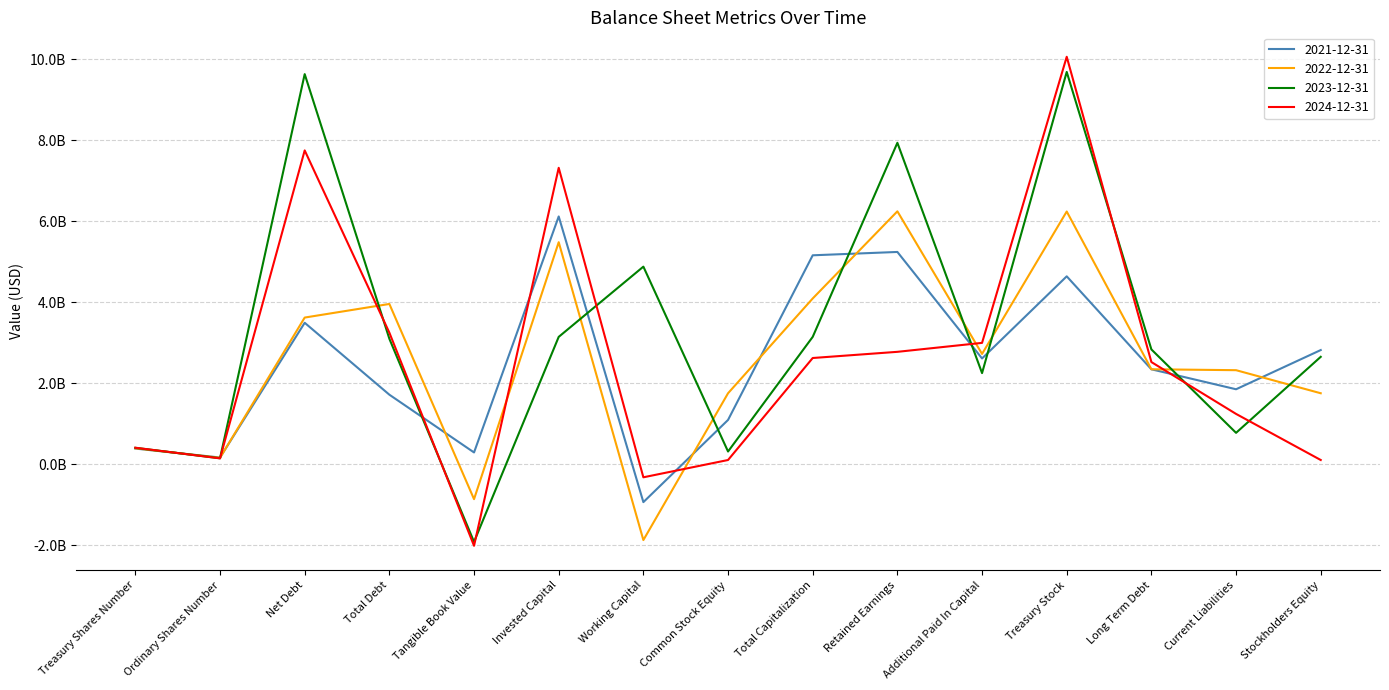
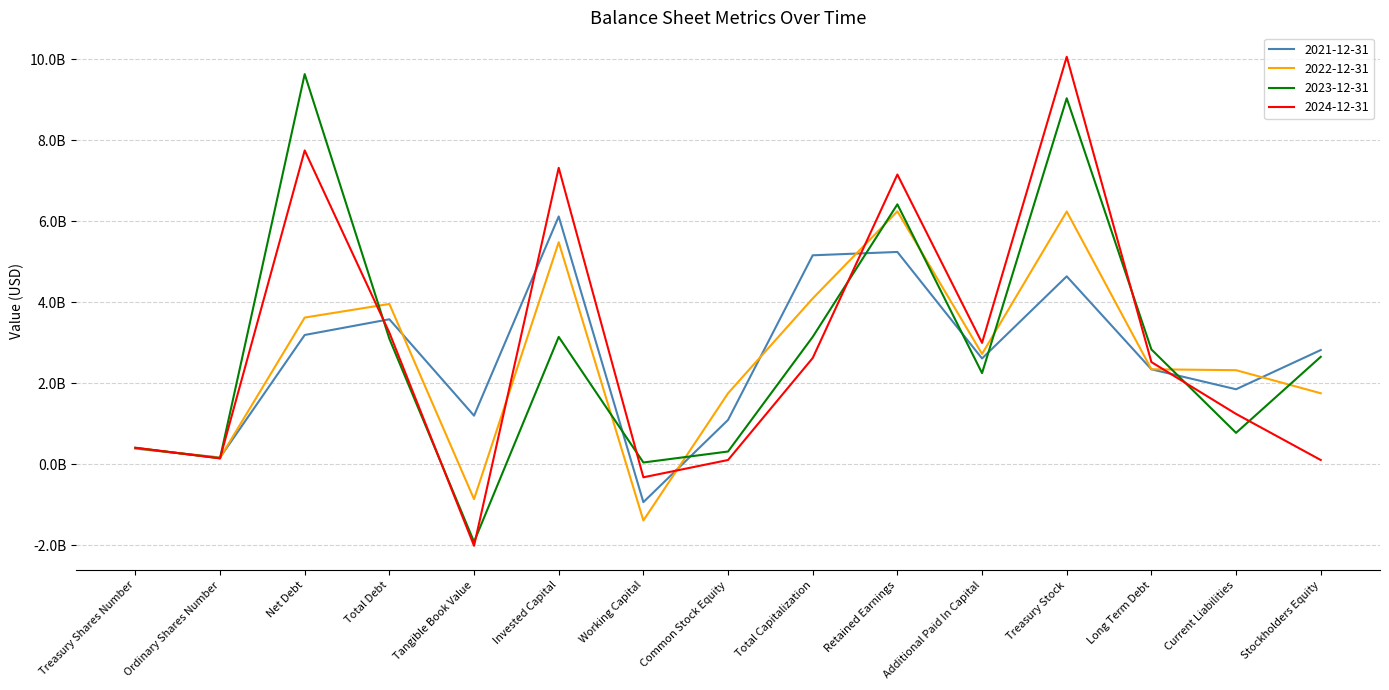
  {
    "2021-12-31": {
-     "Net Debt": 3500000000,
-     "Total Debt": 1700000000,
-     "Tangible Book Value": 300000000,
+     "Net Debt": 3200000000,
+     "Total Debt": 3600000000,
+     "Tangible Book Value": 1200000000,
      "Invested Capital": 6100000000,
      "Working Capital": -900000000,
      "Common Stock Equity": 1100000000,
      "Total Capitalization": 5200000000,
      "Retained Earnings": 5200000000,
      "Additional Paid In Capital": 2600000000,
      "Treasury Stock": 4600000000,
      "Current Liabilities": 1800000000,
      "Stockholders Equity": 2800000000
    },
    "2022-12-31": {
      "Net Debt": 3600000000,
      "Total Debt": 4000000000,
      "Tangible Book Value": -900000000,
      "Invested Capital": 5500000000,
-     "Working Capital": -1900000000,
+     "Working Capital": -1400000000,
      "Common Stock Equity": 1700000000,
      "Total Capitalization": 4100000000,
      "Retained Earnings": 6200000000,
      "Additional Paid In Capital": 2700000000,
      "Treasury Stock": 6200000000,
      "Current Liabilities": 2300000000,
      "Stockholders Equity": 1700000000
    },
    "2023-12-31": {
      "Net Debt": 9600000000,
      "Total Debt": 3100000000,
      "Tangible Book Value": -1900000000,
      "Invested Capital": 3100000000,
-     "Working Capital": 4900000000,
+     "Working Capital": 0,
      "Common Stock Equity": 300000000,
      "Total Capitalization": 3100000000,
-     "Retained Earnings": 7900000000,
+     "Retained Earnings": 6400000000,
      "Additional Paid In Capital": 2200000000,
-     "Treasury Stock": 9700000000,
+     "Treasury Stock": 9000000000,
      "Long Term Debt": 2800000000,
      "Current Liabilities": 800000000,
      "Stockholders Equity": 2600000000
    },
    "2024-12-31": {
      "Net Debt": 7700000000,
      "Total Debt": 3200000000,
      "Tangible Book Value": -2000000000,
      "Invested Capital": 7300000000,
      "Working Capital": -300000000,
      "Common Stock Equity": 100000000,
      "Total Capitalization": 2600000000,
-     "Retained Earnings": 2800000000,
+     "Retained Earnings": 7200000000,
      "Additional Paid In Capital": 3000000000,
      "Treasury Stock": 10100000000,
      "Long Term Debt": 2500000000,
      "Current Liabilities": 1200000000,
      "Stockholders Equity": 100000000
    }
  }
